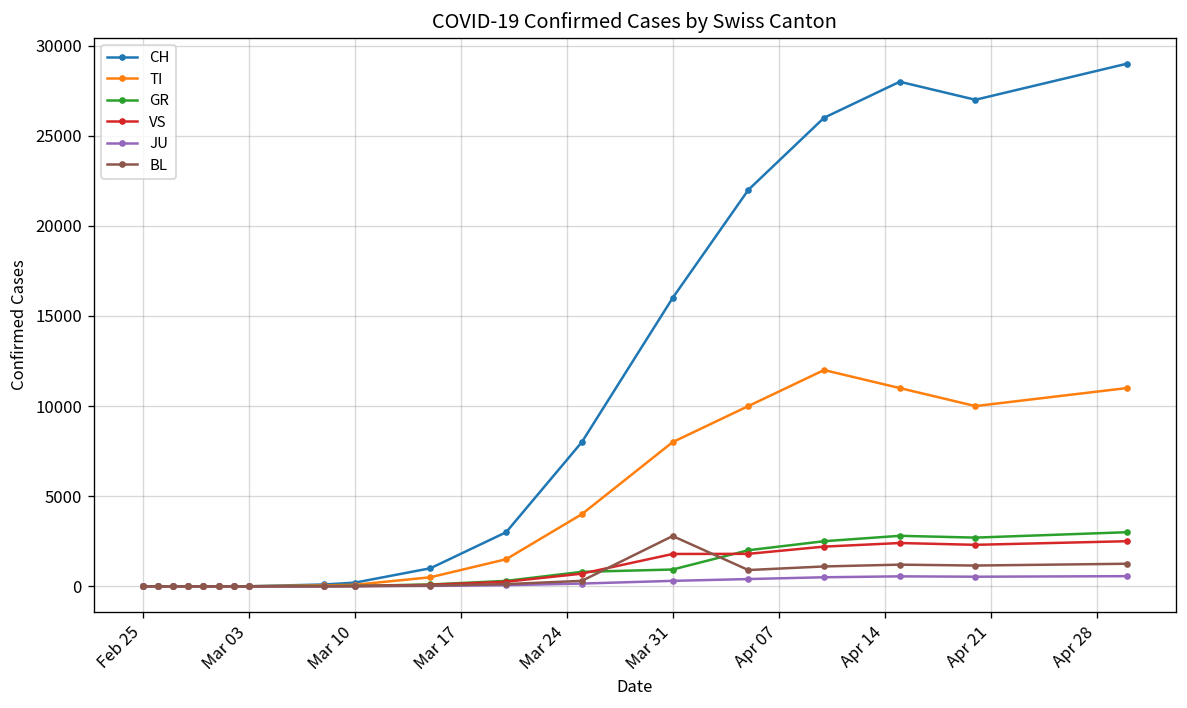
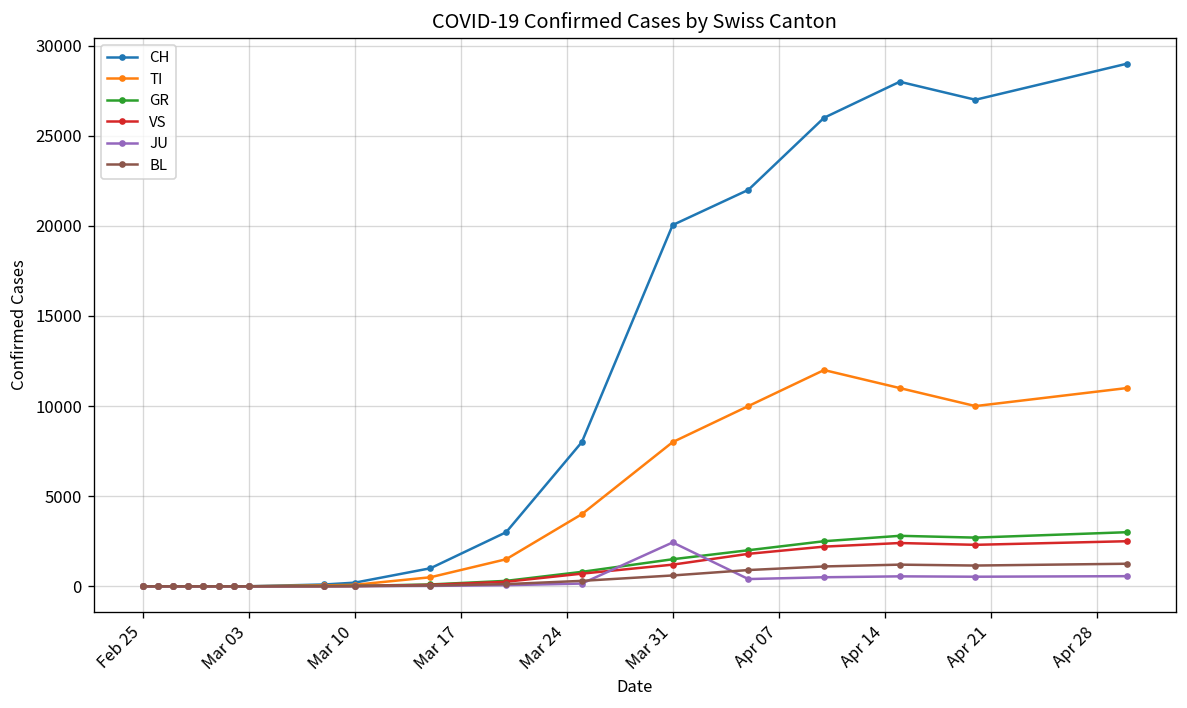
  {
    "CH": {
-     "Mar 31": 16000
+     "Mar 31": 20000
    },
    "TI": {
      "Mar 31": 8000
    },
    "GR": {
-     "Mar 31": 900
+     "Mar 31": 1500
    },
    "VS": {
-     "Mar 31": 1800
+     "Mar 31": 1200
    },
    "JU": {
-     "Mar 31": 300
+     "Mar 31": 2400
    },
    "BL": {
-     "Mar 31": 2800
+     "Mar 31": 600
    }
  }
